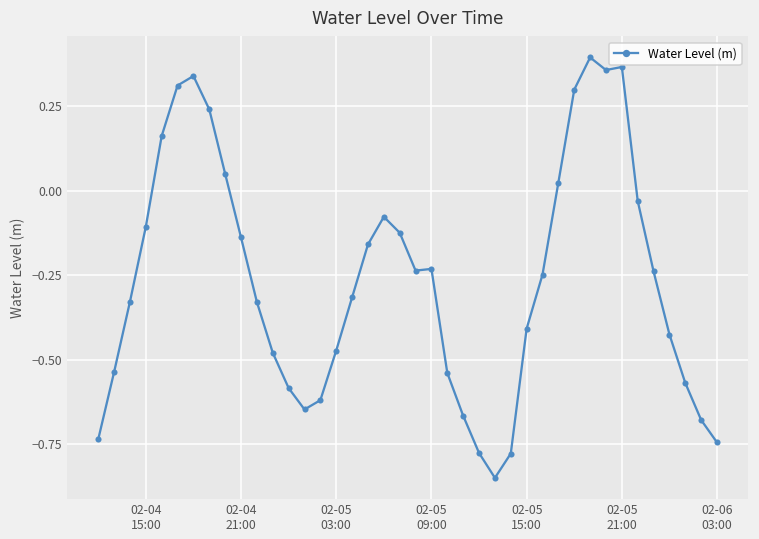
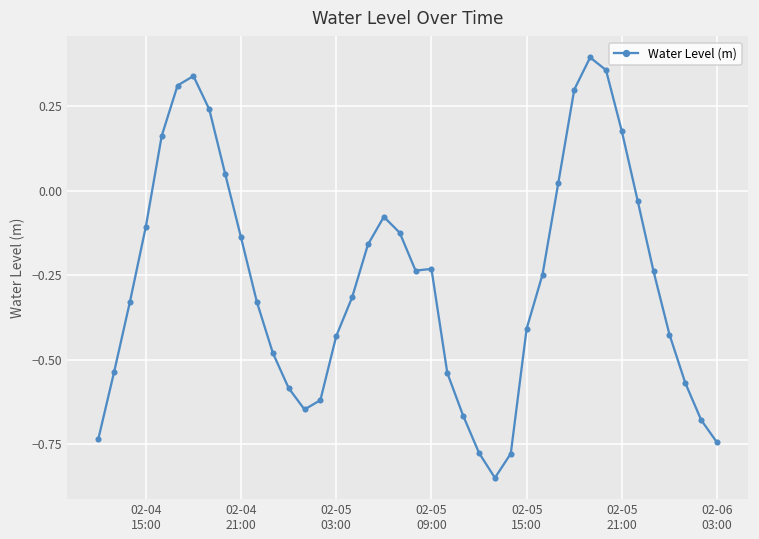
  {
    "02-04 15:00": -0.11,
    "02-04 21:00": -0.14,
-   "02-05 03:00": -0.47,
+   "02-05 03:00": -0.43,
    "02-05 09:00": -0.23,
    "02-05 15:00": -0.41,
-   "02-05 21:00": 0.37,
+   "02-05 21:00": 0.18,
    "02-06 03:00": -0.75
  }
